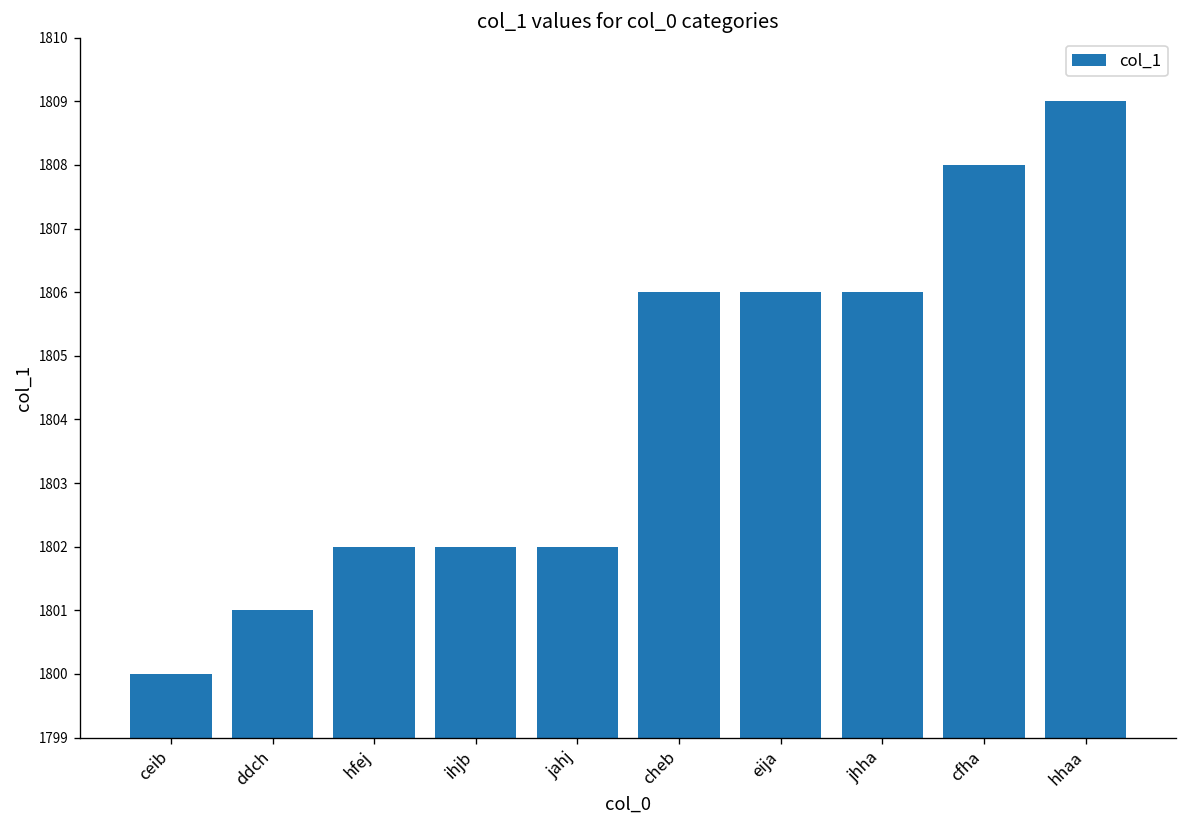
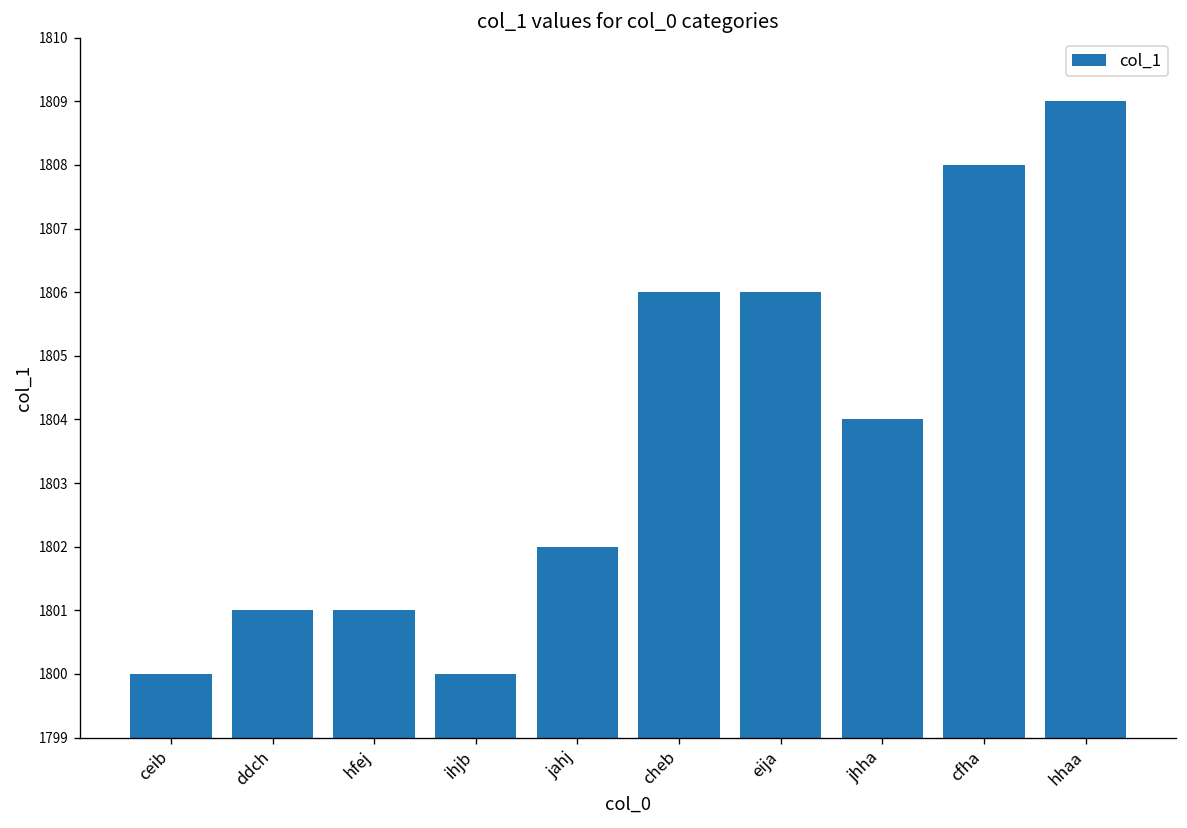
  {
    "ceib": 1800,
    "ddch": 1801,
-   "hfej": 1802,
-   "ihjb": 1802,
+   "hfej": 1801,
+   "ihjb": 1800,
    "jahj": 1802,
    "cheb": 1806,
    "eija": 1806,
-   "jhha": 1806,
+   "jhha": 1804,
    "cfha": 1808,
    "hhaa": 1809
  }
